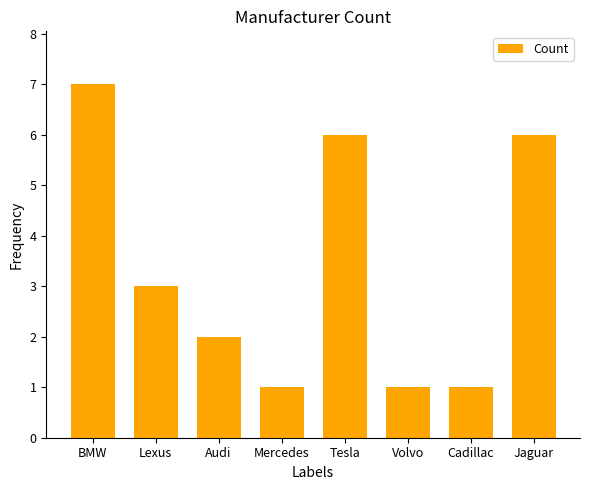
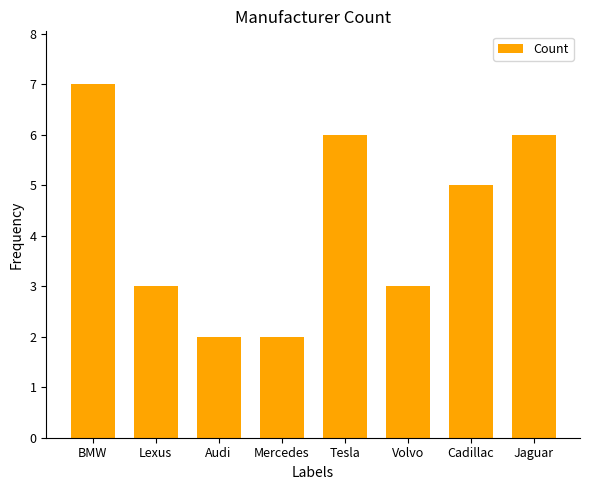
  {
    "BMW": 7,
    "Lexus": 3,
    "Audi": 2,
-   "Mercedes": 1,
+   "Mercedes": 2,
    "Tesla": 6,
-   "Volvo": 1,
-   "Cadillac": 1,
+   "Volvo": 3,
+   "Cadillac": 5,
    "Jaguar": 6
  }
